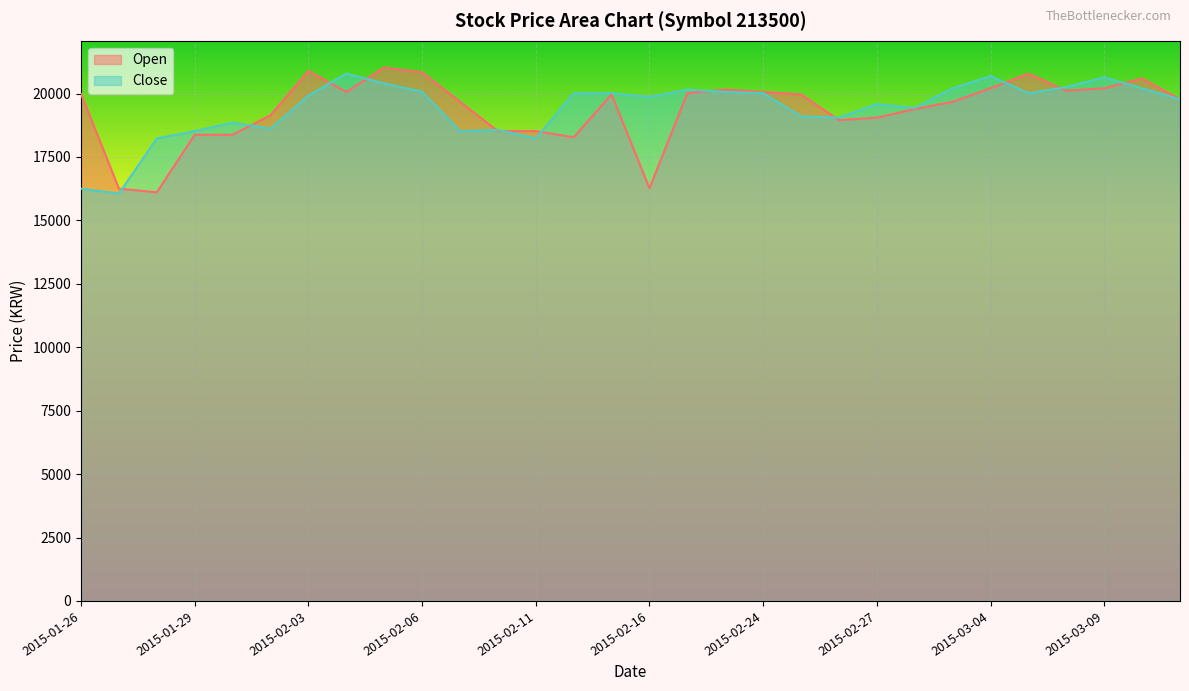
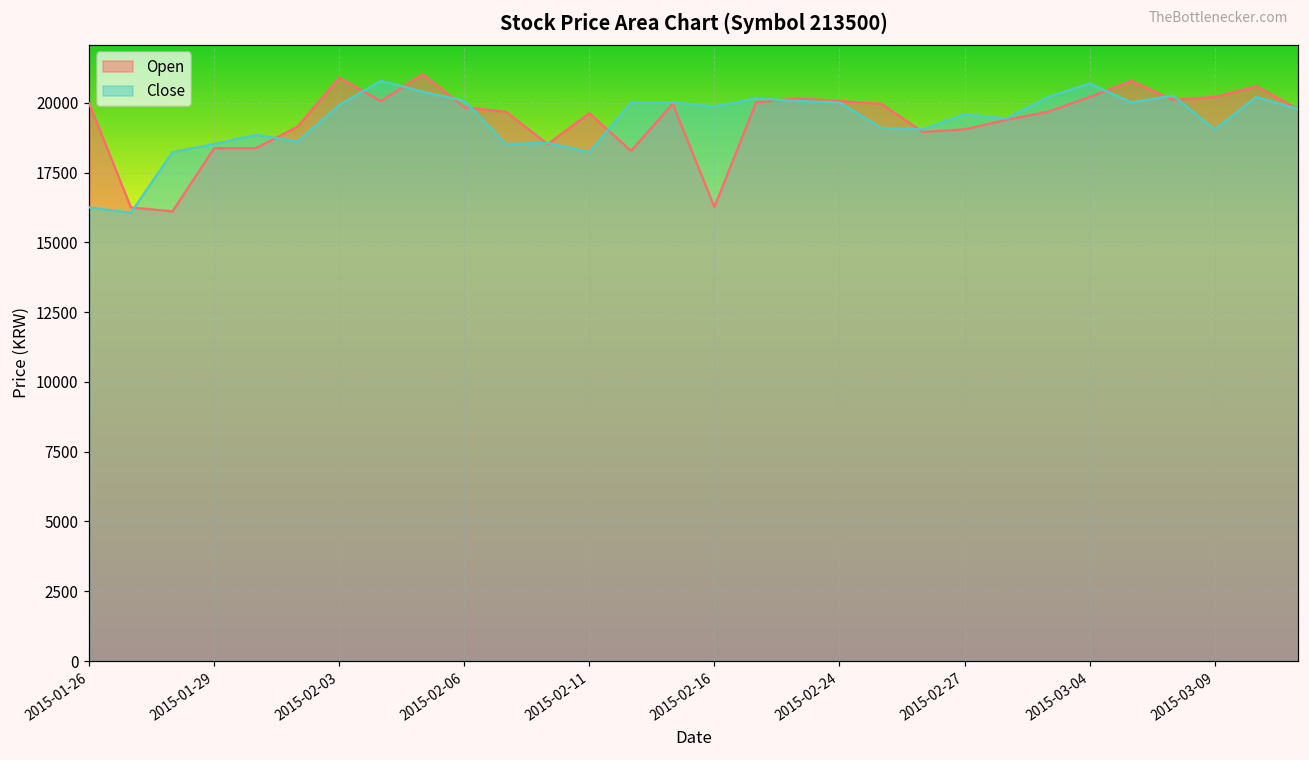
  {
    "Open": {
      "2015-01-26": 20000,
      "2015-01-29": 18400,
      "2015-02-03": 20900,
-     "2015-02-06": 20800,
-     "2015-02-11": 18500,
+     "2015-02-06": 19800,
+     "2015-02-11": 19600,
      "2015-02-16": 16300,
      "2015-02-27": 19100,
      "2015-03-04": 20200,
      "2015-03-09": 20200
    },
    "Close": {
      "2015-01-26": 16300,
      "2015-01-29": 18500,
      "2015-02-03": 19900,
      "2015-02-06": 20100,
      "2015-02-11": 18200,
      "2015-02-16": 19900,
      "2015-02-27": 19600,
      "2015-03-04": 20700,
-     "2015-03-09": 20600
+     "2015-03-09": 19000
    }
  }
